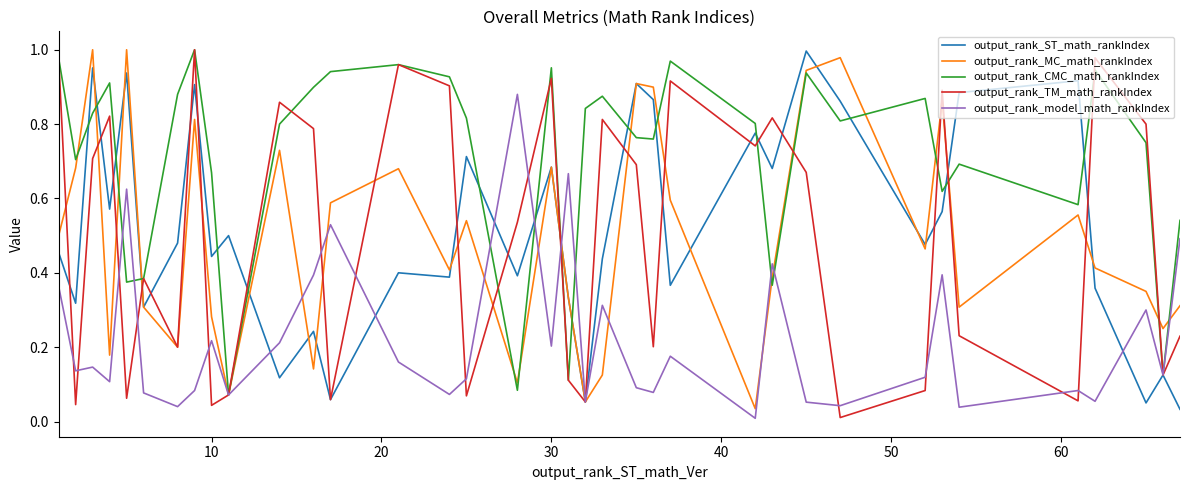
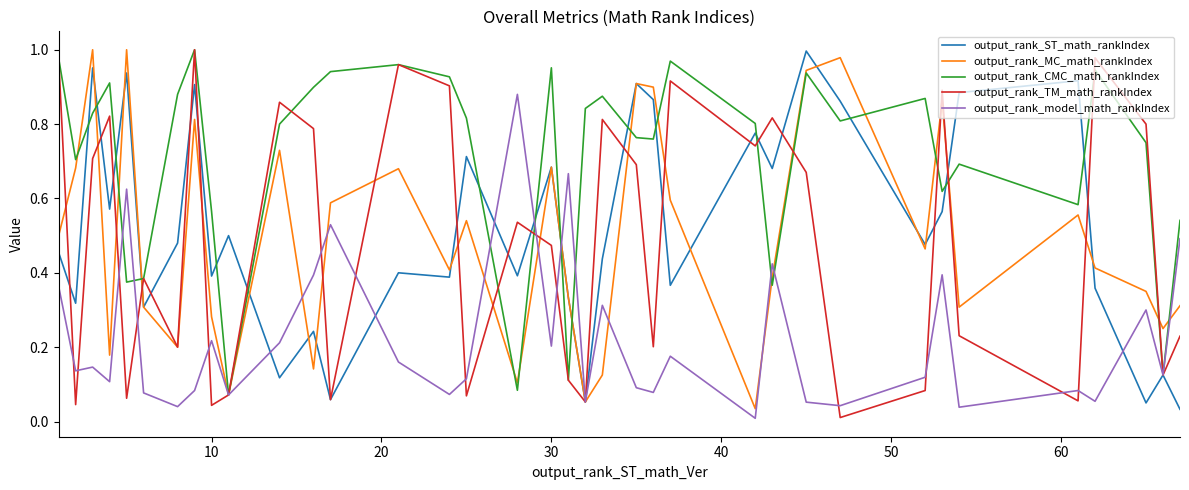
  {
    "output_rank_ST_math_rankIndex": {
-     "10": 0.44
+     "10": 0.39
    },
    "output_rank_MC_math_rankIndex": {
      "10": 0.28
    },
    "output_rank_CMC_math_rankIndex": {
-     "10": 0.67,
+     "10": 0.57,
      "30": 0.95
    },
    "output_rank_TM_math_rankIndex": {
      "10": 0.04,
-     "30": 0.92
+     "30": 0.47
    },
    "output_rank_model_math_rankIndex": {
      "10": 0.22,
      "30": 0.20
    }
  }
